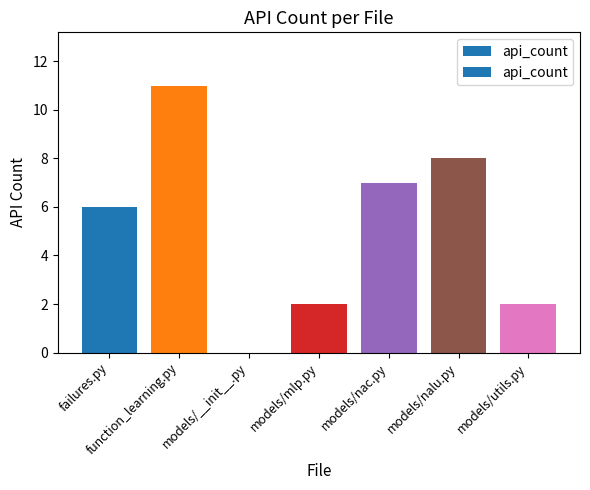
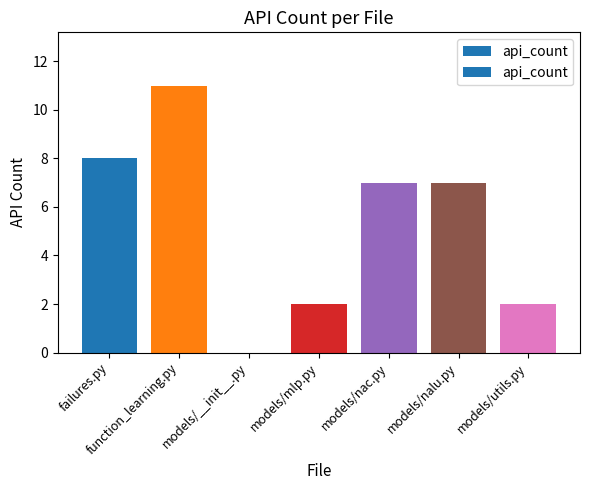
  {
-   "failures.py": 6,
+   "failures.py": 8,
    "function_learning.py": 11,
    "models/__init__.py": 0,
    "models/mlp.py": 2,
    "models/nac.py": 7,
-   "models/nalu.py": 8,
+   "models/nalu.py": 7,
    "models/utils.py": 2
  }
